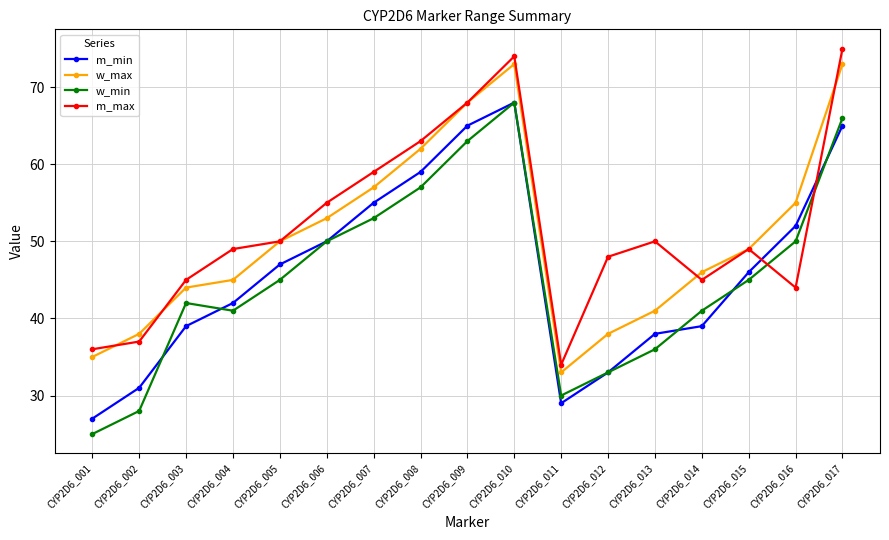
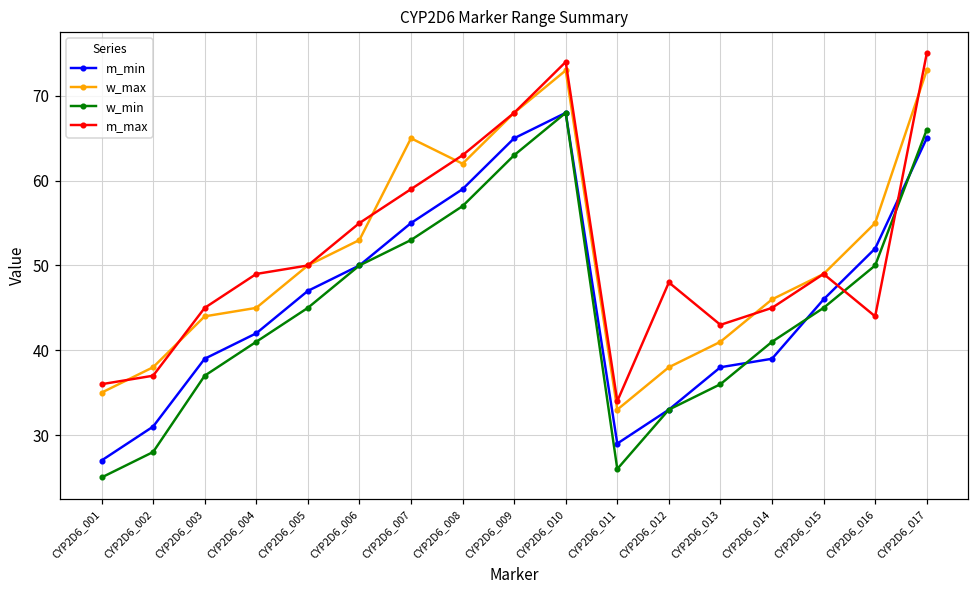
  {
    "m_min": {
      "CYP2D6_001": 27,
      "CYP2D6_002": 31,
      "CYP2D6_003": 39,
      "CYP2D6_004": 42,
      "CYP2D6_005": 47,
      "CYP2D6_007": 55,
      "CYP2D6_008": 59,
      "CYP2D6_009": 65,
      "CYP2D6_011": 29,
      "CYP2D6_013": 38,
      "CYP2D6_014": 39,
      "CYP2D6_015": 46,
      "CYP2D6_016": 52,
      "CYP2D6_017": 65
    },
    "w_max": {
      "CYP2D6_001": 35,
      "CYP2D6_002": 38,
      "CYP2D6_003": 44,
      "CYP2D6_004": 45,
      "CYP2D6_006": 53,
-     "CYP2D6_007": 57,
+     "CYP2D6_007": 65,
      "CYP2D6_008": 62,
      "CYP2D6_010": 73,
      "CYP2D6_011": 33,
      "CYP2D6_012": 38,
      "CYP2D6_013": 41,
      "CYP2D6_014": 46,
      "CYP2D6_016": 55,
      "CYP2D6_017": 73
    },
    "w_min": {
      "CYP2D6_001": 25,
      "CYP2D6_002": 28,
-     "CYP2D6_003": 42,
+     "CYP2D6_003": 37,
      "CYP2D6_004": 41,
      "CYP2D6_005": 45,
      "CYP2D6_007": 53,
      "CYP2D6_008": 57,
      "CYP2D6_009": 63,
-     "CYP2D6_011": 30,
+     "CYP2D6_011": 26,
      "CYP2D6_013": 36,
      "CYP2D6_014": 41,
      "CYP2D6_015": 45,
      "CYP2D6_016": 50,
      "CYP2D6_017": 66
    },
    "m_max": {
      "CYP2D6_001": 36,
      "CYP2D6_002": 37,
      "CYP2D6_003": 45,
      "CYP2D6_004": 49,
      "CYP2D6_006": 55,
      "CYP2D6_007": 59,
      "CYP2D6_008": 63,
      "CYP2D6_010": 74,
      "CYP2D6_011": 34,
      "CYP2D6_012": 48,
-     "CYP2D6_013": 50,
+     "CYP2D6_013": 43,
      "CYP2D6_014": 45,
      "CYP2D6_016": 44,
      "CYP2D6_017": 75
    }
  }
